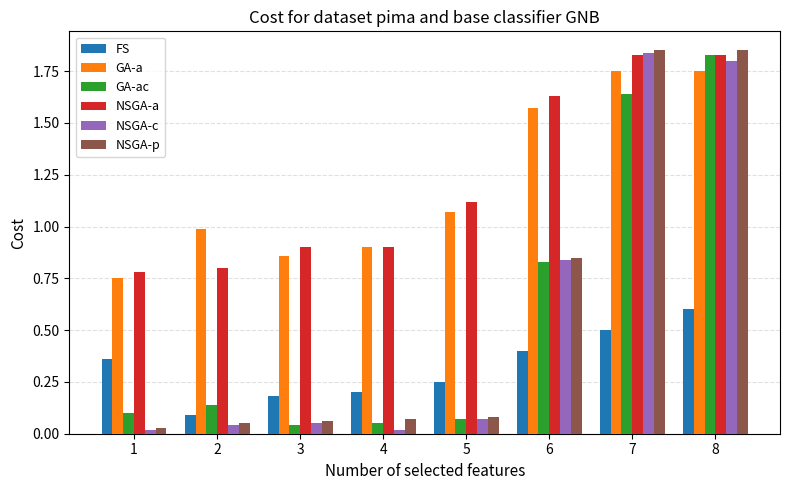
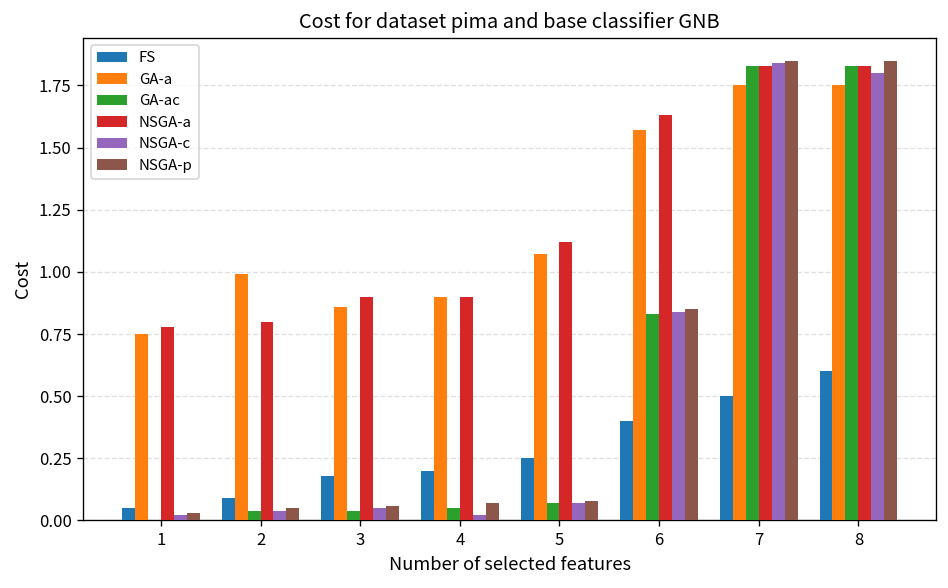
  {
    "FS": {
-     "1": 0.36,
+     "1": 0.05,
      "2": 0.09,
      "3": 0.18,
      "4": 0.20,
      "5": 0.25,
      "6": 0.40,
      "7": 0.50,
      "8": 0.60
    },
    "GA-a": {
      "1": 0.75,
      "2": 0.99,
      "3": 0.86,
      "4": 0.90,
      "5": 1.07,
      "6": 1.57,
      "7": 1.75,
      "8": 1.75
    },
    "GA-ac": {
-     "1": 0.1,
-     "2": 0.14,
+     "1": 0.0,
+     "2": 0.04,
      "3": 0.04,
      "4": 0.05,
      "5": 0.07,
      "6": 0.83,
-     "7": 1.64,
+     "7": 1.83,
      "8": 1.83
    },
    "NSGA-a": {
      "1": 0.78,
      "2": 0.80,
      "3": 0.90,
      "4": 0.90,
      "5": 1.12,
      "6": 1.63,
      "7": 1.83,
      "8": 1.83
    },
    "NSGA-c": {
      "1": 0.02,
      "2": 0.04,
      "3": 0.05,
      "4": 0.02,
      "5": 0.07,
      "6": 0.84,
      "7": 1.84,
      "8": 1.80
    },
    "NSGA-p": {
      "1": 0.03,
      "2": 0.05,
      "3": 0.06,
      "4": 0.07,
      "5": 0.08,
      "6": 0.85,
      "7": 1.85,
      "8": 1.85
    }
  }
